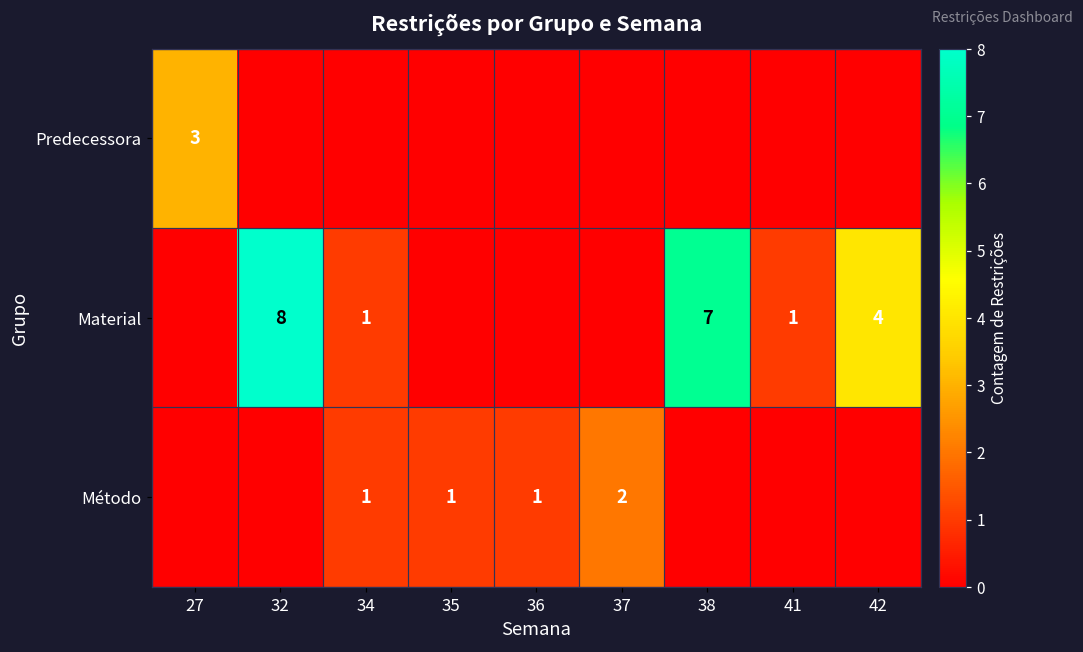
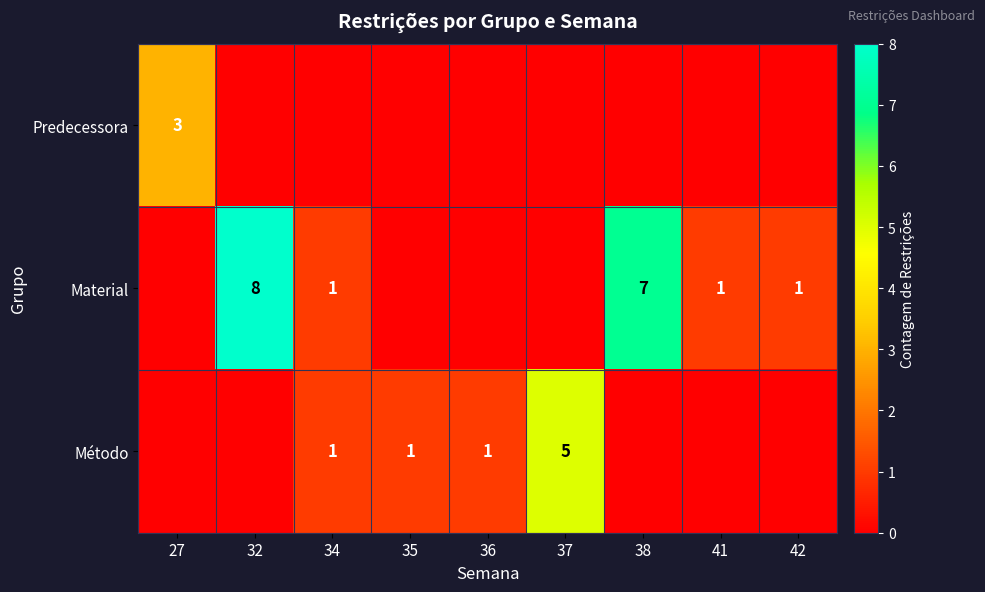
  {
    "Predecessora": {
      "27": 3
    },
    "Material": {
      "32": 8,
      "34": 1,
      "38": 7,
      "41": 1,
-     "42": 4
+     "42": 1
    },
    "Método": {
      "34": 1,
      "35": 1,
      "36": 1,
-     "37": 2
+     "37": 5
    }
  }
